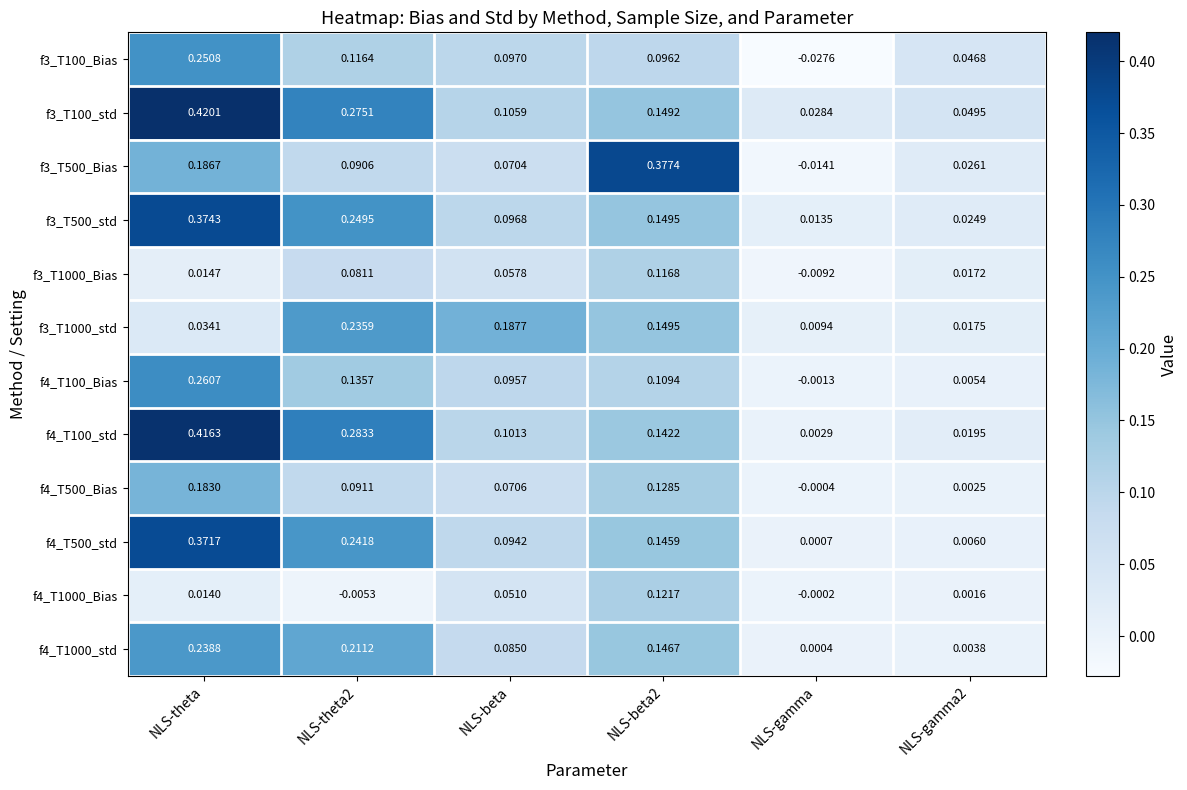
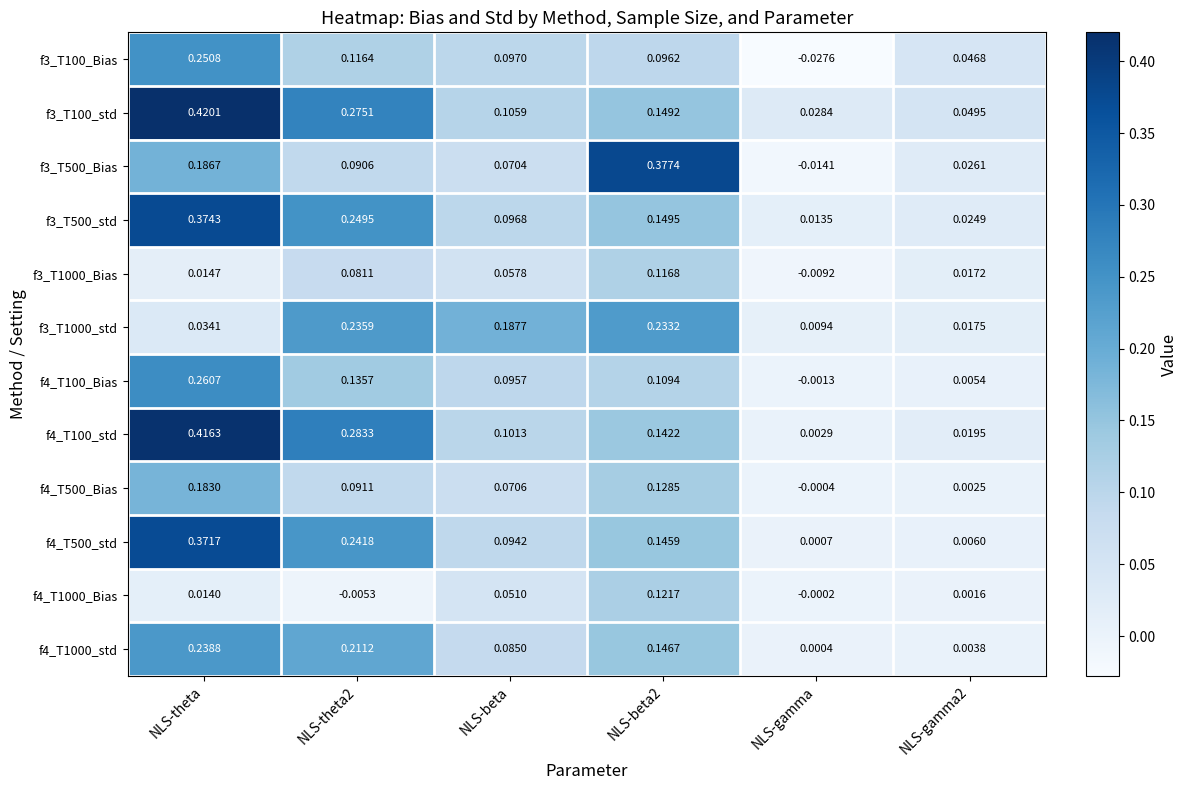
  {
    "f3_T100_Bias": {
      "NLS-theta": 0.2508,
      "NLS-theta2": 0.1164,
      "NLS-beta": 0.0970,
      "NLS-beta2": 0.0962,
      "NLS-gamma": -0.0276,
      "NLS-gamma2": 0.0468
    },
    "f3_T100_std": {
      "NLS-theta": 0.4201,
      "NLS-theta2": 0.2751,
      "NLS-beta": 0.1059,
      "NLS-beta2": 0.1492,
      "NLS-gamma": 0.0284,
      "NLS-gamma2": 0.0495
    },
    "f3_T500_Bias": {
      "NLS-theta": 0.1867,
      "NLS-theta2": 0.0906,
      "NLS-beta": 0.0704,
      "NLS-beta2": 0.3774,
      "NLS-gamma": -0.0141,
      "NLS-gamma2": 0.0261
    },
    "f3_T500_std": {
      "NLS-theta": 0.3743,
      "NLS-theta2": 0.2495,
      "NLS-beta": 0.0968,
      "NLS-beta2": 0.1495,
      "NLS-gamma": 0.0135,
      "NLS-gamma2": 0.0249
    },
    "f3_T1000_Bias": {
      "NLS-theta": 0.0147,
      "NLS-theta2": 0.0811,
      "NLS-beta": 0.0578,
      "NLS-beta2": 0.1168,
      "NLS-gamma": -0.0092,
      "NLS-gamma2": 0.0172
    },
    "f3_T1000_std": {
      "NLS-theta": 0.0341,
      "NLS-theta2": 0.2359,
      "NLS-beta": 0.1877,
-     "NLS-beta2": 0.1495,
+     "NLS-beta2": 0.2332,
      "NLS-gamma": 0.0094,
      "NLS-gamma2": 0.0175
    },
    "f4_T100_Bias": {
      "NLS-theta": 0.2607,
      "NLS-theta2": 0.1357,
      "NLS-beta": 0.0957,
      "NLS-beta2": 0.1094,
      "NLS-gamma": -0.0013,
      "NLS-gamma2": 0.0054
    },
    "f4_T100_std": {
      "NLS-theta": 0.4163,
      "NLS-theta2": 0.2833,
      "NLS-beta": 0.1013,
      "NLS-beta2": 0.1422,
      "NLS-gamma": 0.0029,
      "NLS-gamma2": 0.0195
    },
    "f4_T500_Bias": {
      "NLS-theta": 0.1830,
      "NLS-theta2": 0.0911,
      "NLS-beta": 0.0706,
      "NLS-beta2": 0.1285,
      "NLS-gamma": -0.0004,
      "NLS-gamma2": 0.0025
    },
    "f4_T500_std": {
      "NLS-theta": 0.3717,
      "NLS-theta2": 0.2418,
      "NLS-beta": 0.0942,
      "NLS-beta2": 0.1459,
      "NLS-gamma": 0.0007,
      "NLS-gamma2": 0.0060
    },
    "f4_T1000_Bias": {
      "NLS-theta": 0.0140,
      "NLS-theta2": -0.0053,
      "NLS-beta": 0.0510,
      "NLS-beta2": 0.1217,
      "NLS-gamma": -0.0002,
      "NLS-gamma2": 0.0016
    },
    "f4_T1000_std": {
      "NLS-theta": 0.2388,
      "NLS-theta2": 0.2112,
      "NLS-beta": 0.0850,
      "NLS-beta2": 0.1467,
      "NLS-gamma": 0.0004,
      "NLS-gamma2": 0.0038
    }
  }
